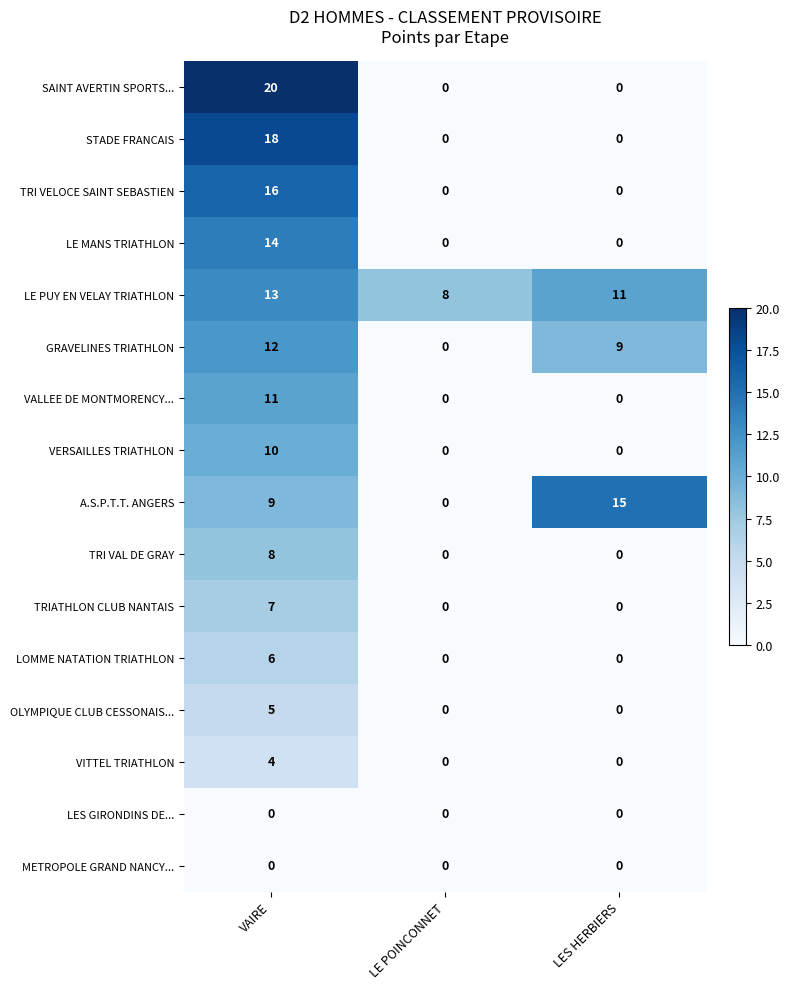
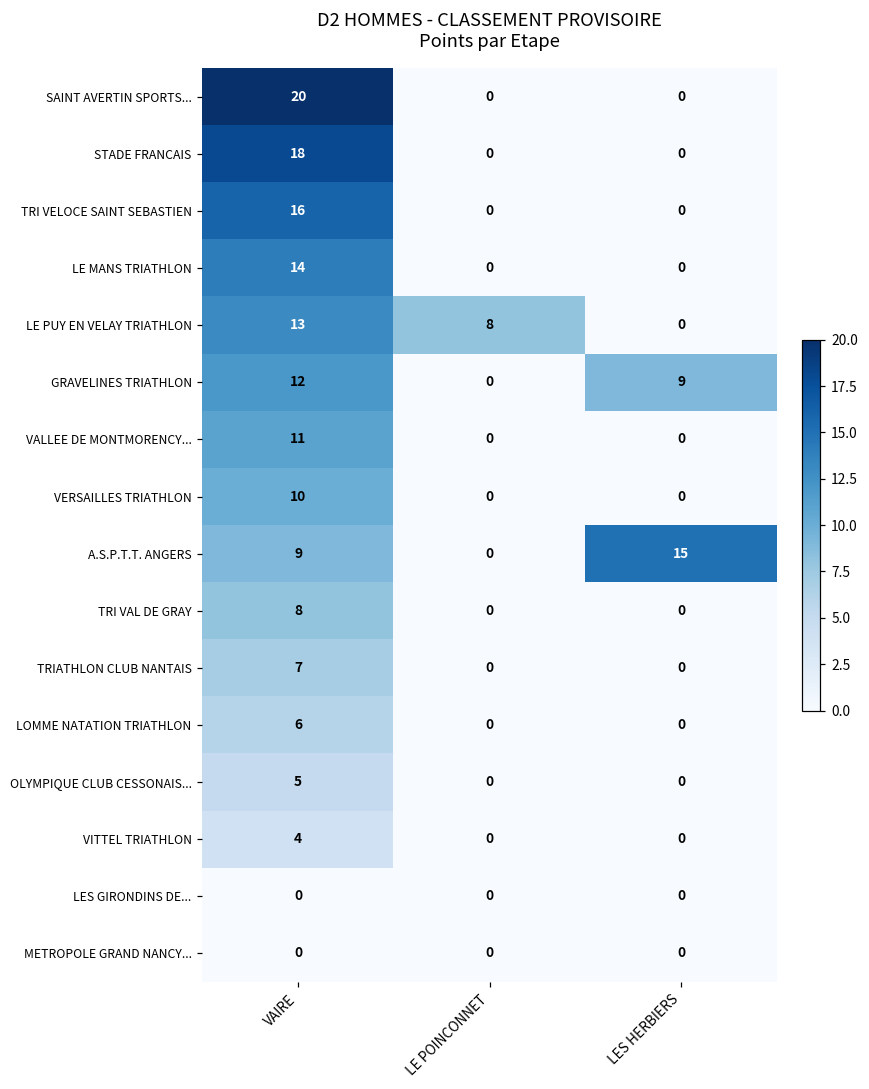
  {
    "SAINT AVERTIN SPORTS...": {
      "VAIRE": 20,
      "LE POINCONNET": 0,
      "LES HERBIERS": 0
    },
    "STADE FRANCAIS": {
      "VAIRE": 18,
      "LE POINCONNET": 0,
      "LES HERBIERS": 0
    },
    "TRI VELOCE SAINT SEBASTIEN": {
      "VAIRE": 16,
      "LE POINCONNET": 0,
      "LES HERBIERS": 0
    },
    "LE MANS TRIATHLON": {
      "VAIRE": 14,
      "LE POINCONNET": 0,
      "LES HERBIERS": 0
    },
    "LE PUY EN VELAY TRIATHLON": {
      "VAIRE": 13,
      "LE POINCONNET": 8,
-     "LES HERBIERS": 11
+     "LES HERBIERS": 0
    },
    "GRAVELINES TRIATHLON": {
      "VAIRE": 12,
      "LE POINCONNET": 0,
      "LES HERBIERS": 9
    },
    "VALLEE DE MONTMORENCY...": {
      "VAIRE": 11,
      "LE POINCONNET": 0,
      "LES HERBIERS": 0
    },
    "VERSAILLES TRIATHLON": {
      "VAIRE": 10,
      "LE POINCONNET": 0,
      "LES HERBIERS": 0
    },
    "A.S.P.T.T. ANGERS": {
      "VAIRE": 9,
      "LE POINCONNET": 0,
      "LES HERBIERS": 15
    },
    "TRI VAL DE GRAY": {
      "VAIRE": 8,
      "LE POINCONNET": 0,
      "LES HERBIERS": 0
    },
    "TRIATHLON CLUB NANTAIS": {
      "VAIRE": 7,
      "LE POINCONNET": 0,
      "LES HERBIERS": 0
    },
    "LOMME NATATION TRIATHLON": {
      "VAIRE": 6,
      "LE POINCONNET": 0,
      "LES HERBIERS": 0
    },
    "OLYMPIQUE CLUB CESSONAIS...": {
      "VAIRE": 5,
      "LE POINCONNET": 0,
      "LES HERBIERS": 0
    },
    "VITTEL TRIATHLON": {
      "VAIRE": 4,
      "LE POINCONNET": 0,
      "LES HERBIERS": 0
    },
    "LES GIRONDINS DE...": {
      "VAIRE": 0,
      "LE POINCONNET": 0,
      "LES HERBIERS": 0
    },
    "METROPOLE GRAND NANCY...": {
      "VAIRE": 0,
      "LE POINCONNET": 0,
      "LES HERBIERS": 0
    }
  }
